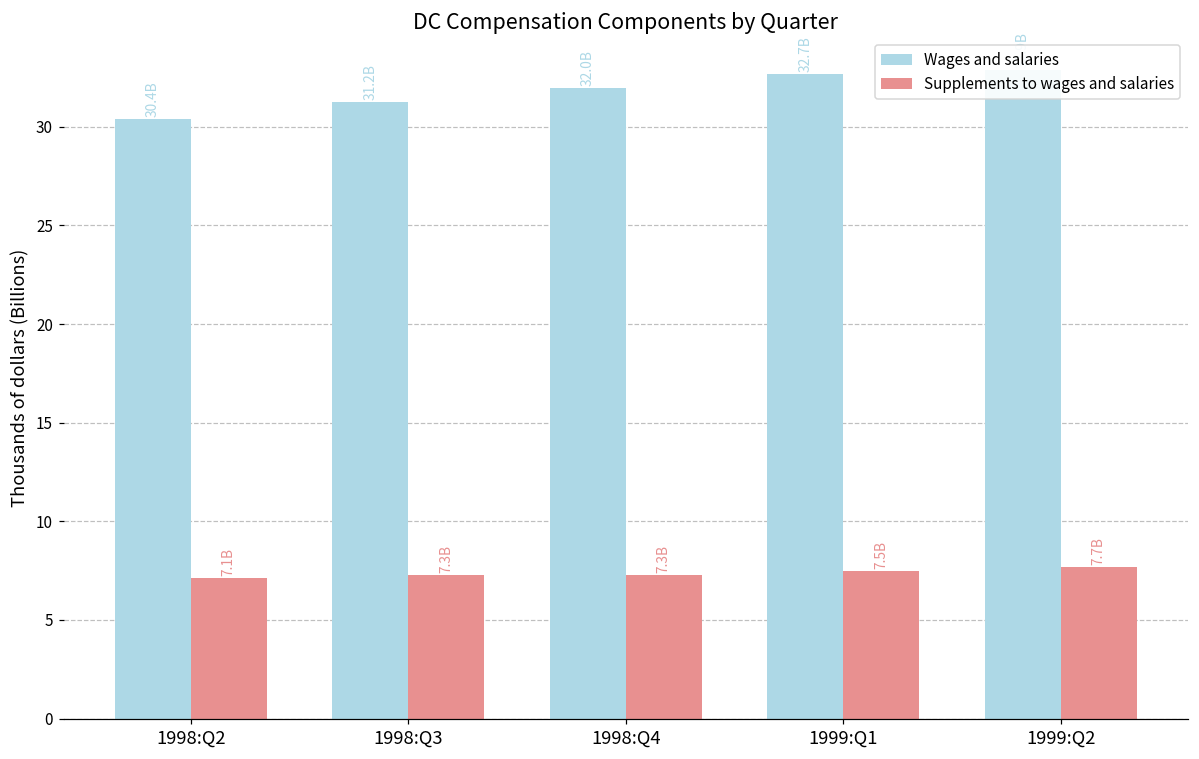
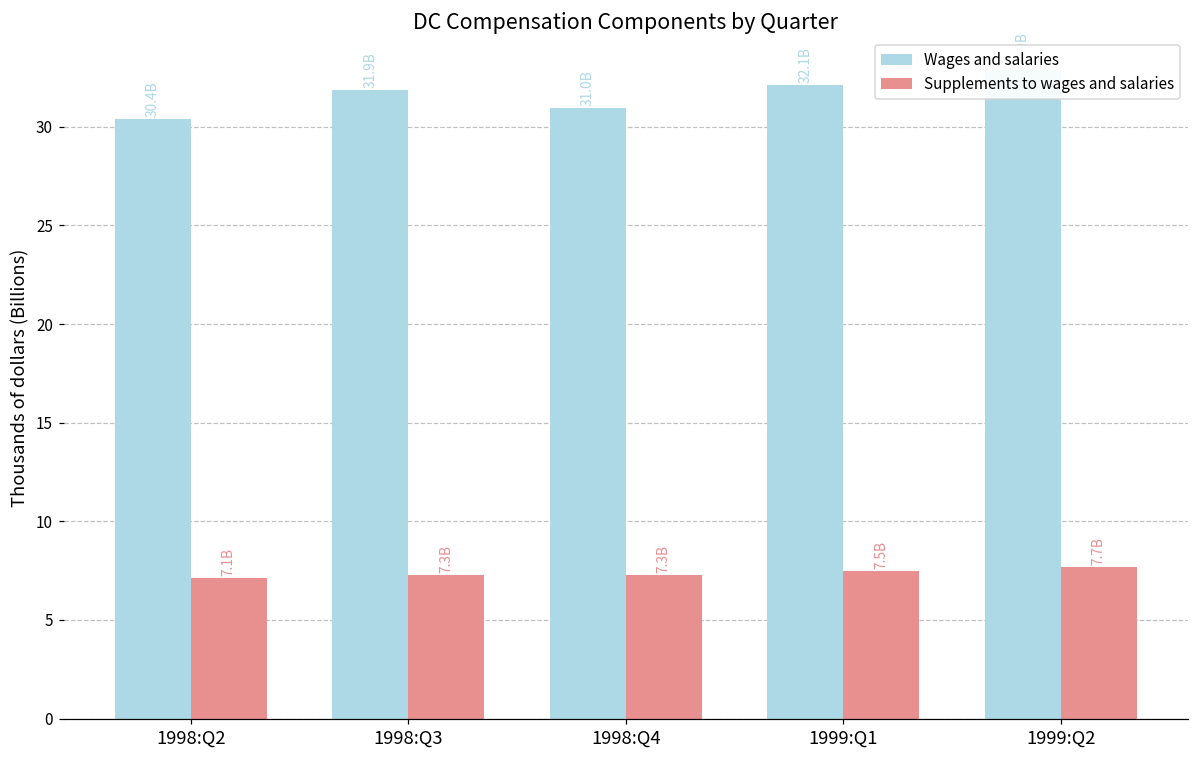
  {
    "Wages and salaries": {
      "1998:Q2": "30.4B",
-     "1998:Q3": "31.2B",
-     "1998:Q4": "32.0B",
-     "1999:Q1": "32.7B"
+     "1998:Q3": "31.9B",
+     "1998:Q4": "31.0B",
+     "1999:Q1": "32.1B"
    },
    "Supplements to wages and salaries": {
      "1998:Q2": "7.1B",
      "1998:Q3": "7.3B",
      "1998:Q4": "7.3B",
      "1999:Q1": "7.5B",
      "1999:Q2": "7.7B"
    }
  }
